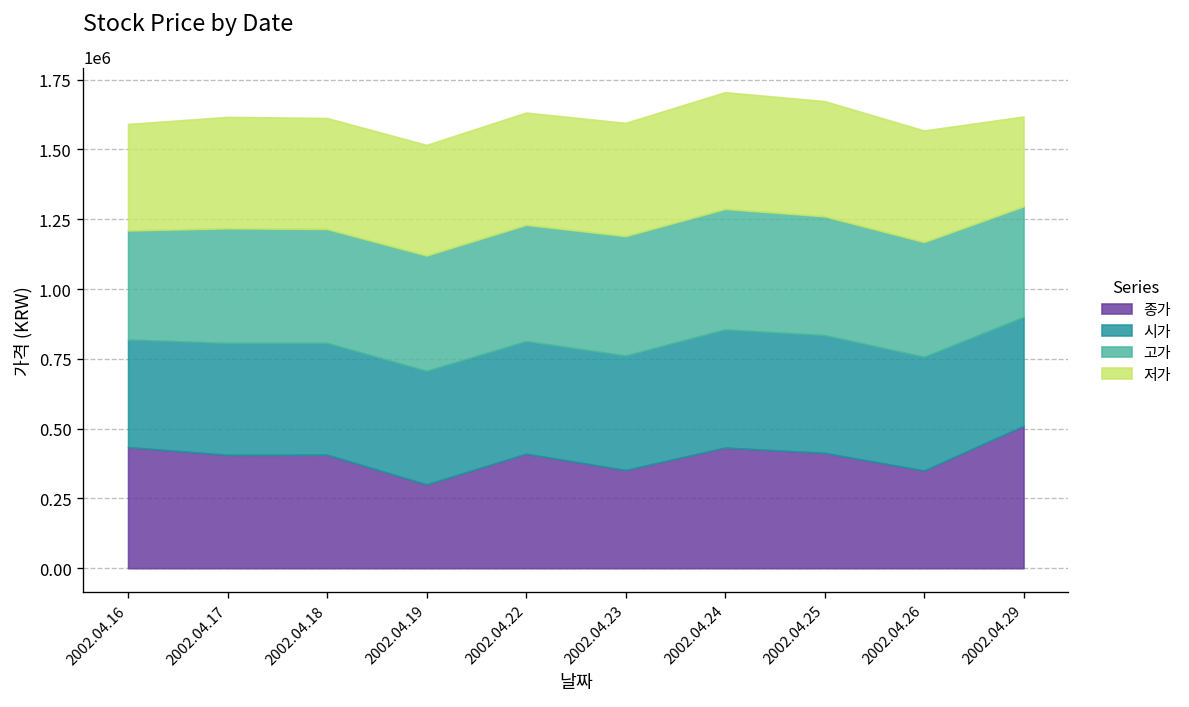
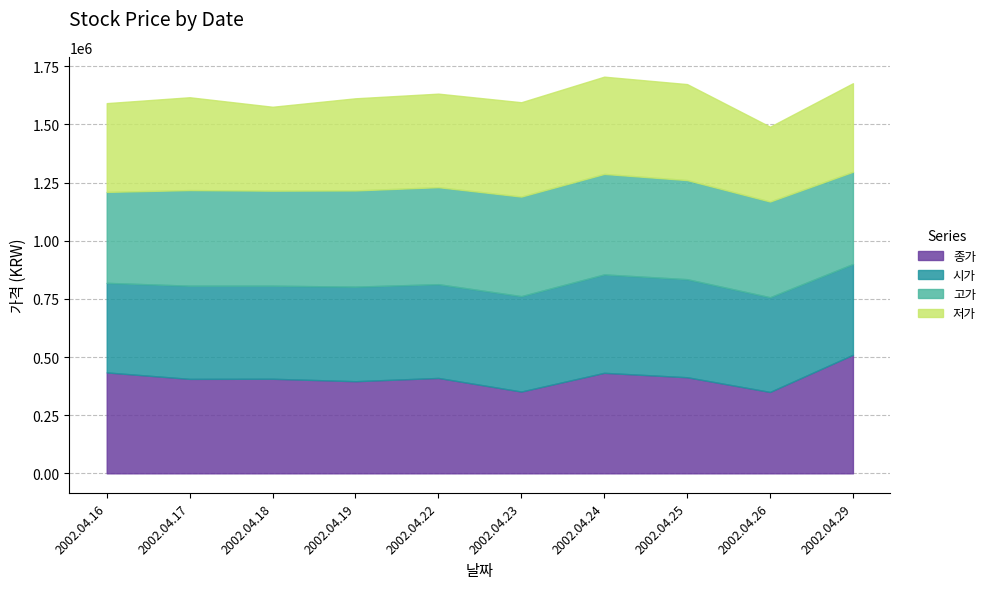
  {
    "종가": {
      "2002.04.16": 430000,
      "2002.04.17": 410000,
      "2002.04.18": 410000,
-     "2002.04.19": 300000,
+     "2002.04.19": 400000,
      "2002.04.22": 410000,
      "2002.04.23": 350000,
      "2002.04.24": 430000,
      "2002.04.25": 410000,
      "2002.04.26": 350000,
      "2002.04.29": 510000
    },
    "저가": {
      "2002.04.16": 380000,
      "2002.04.17": 400000,
-     "2002.04.18": 400000,
+     "2002.04.18": 360000,
      "2002.04.19": 400000,
      "2002.04.22": 400000,
      "2002.04.23": 410000,
      "2002.04.24": 420000,
      "2002.04.25": 410000,
-     "2002.04.26": 400000,
-     "2002.04.29": 320000
+     "2002.04.26": 320000,
+     "2002.04.29": 380000
    }
  }
